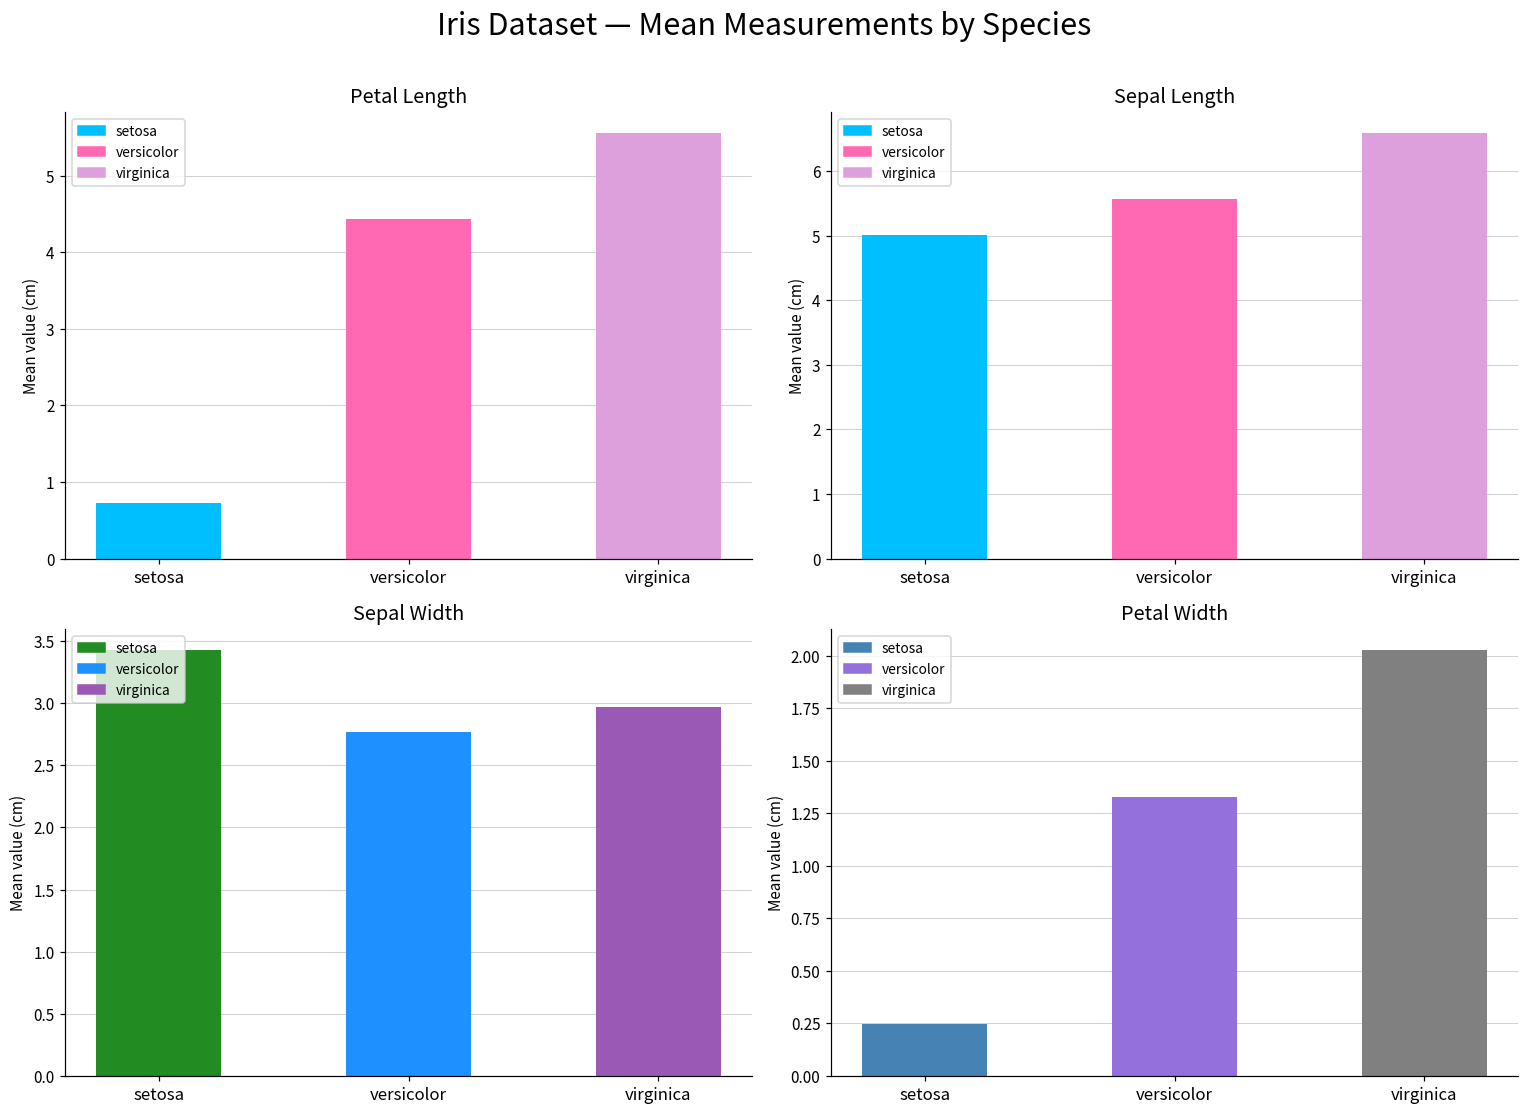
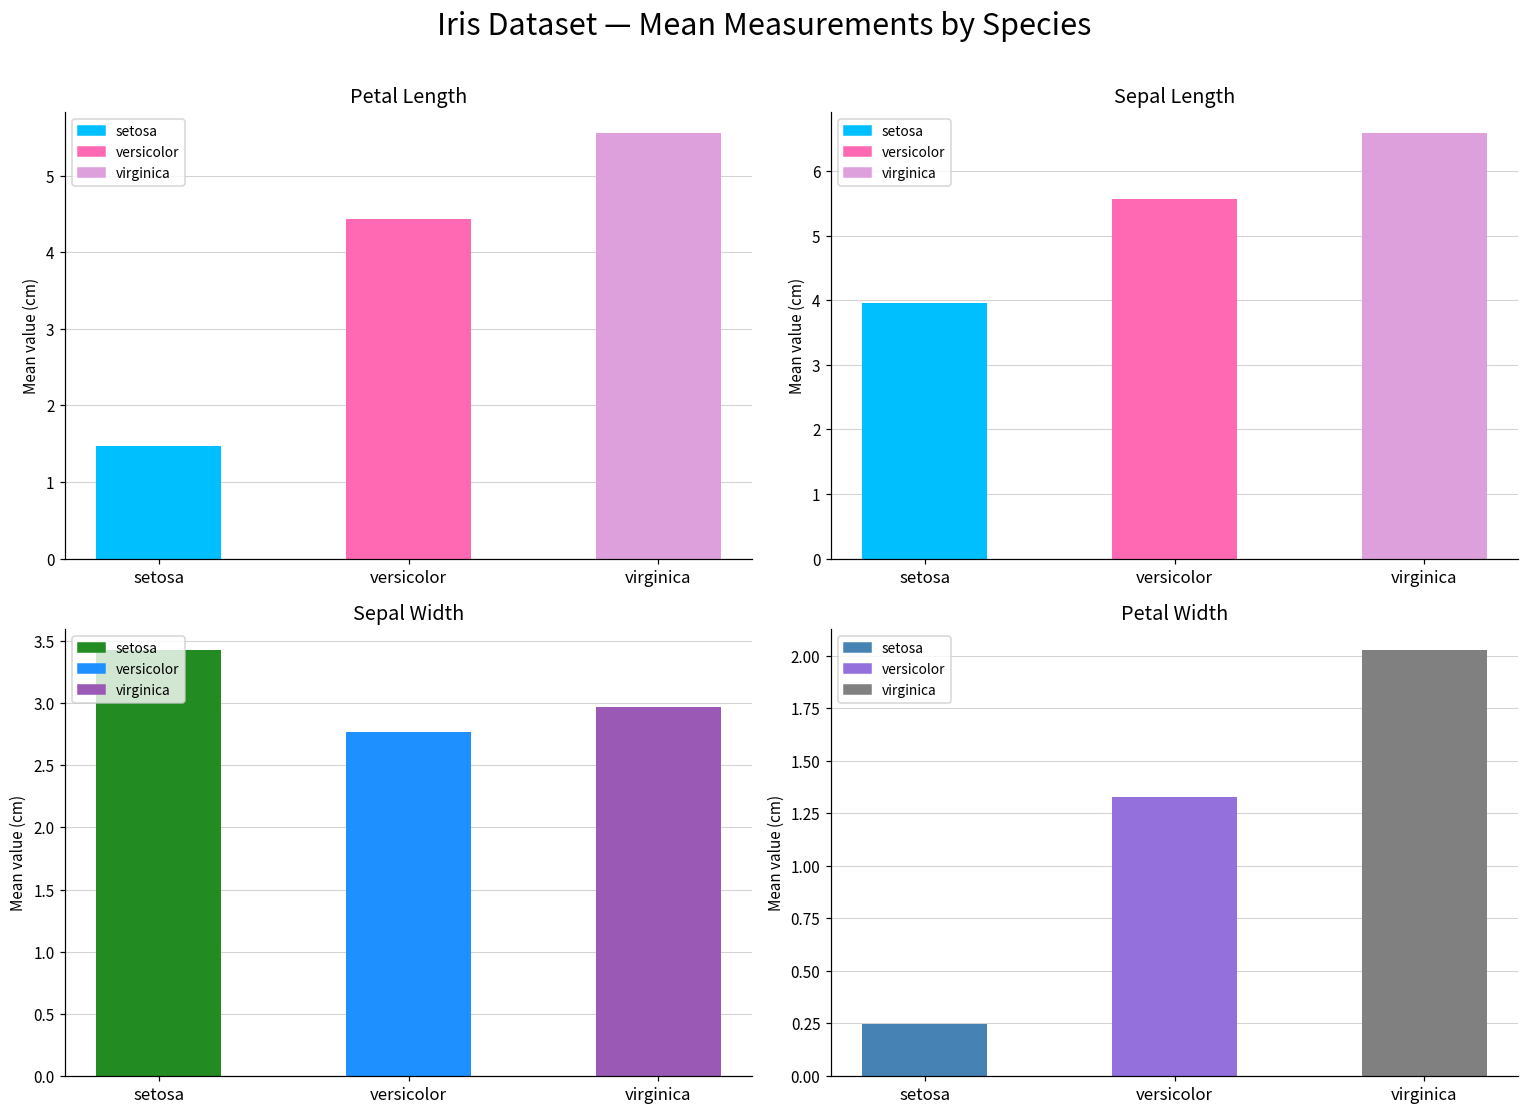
  {
    "Petal Length": {
-     "setosa": 0.7,
+     "setosa": 1.5,
      "versicolor": 4.4,
      "virginica": 5.6
    },
    "Sepal Length": {
-     "setosa": 5.0,
+     "setosa": 4.0,
      "versicolor": 5.6,
      "virginica": 6.6
    },
    "Sepal Width": {
      "versicolor": 2.77,
      "virginica": 2.97
    },
    "Petal Width": {
      "setosa": 0.24,
      "versicolor": 1.33,
      "virginica": 2.03
    }
  }
